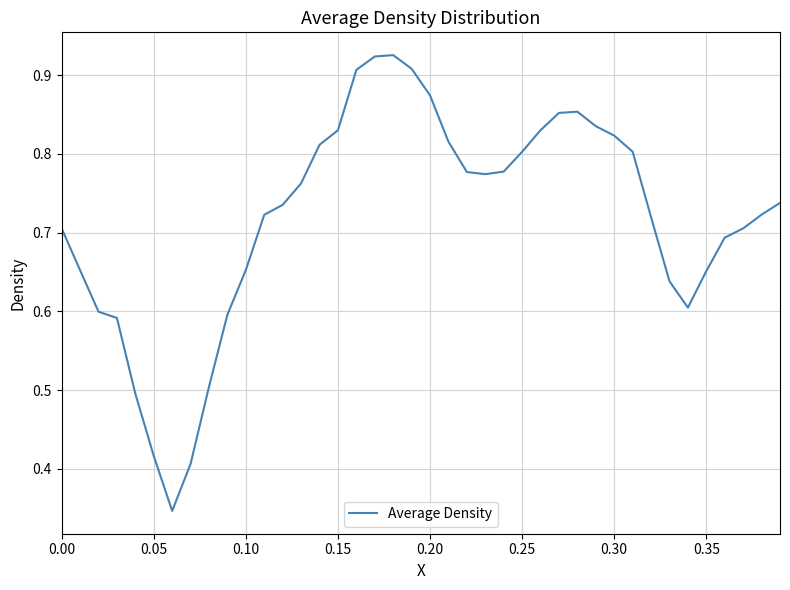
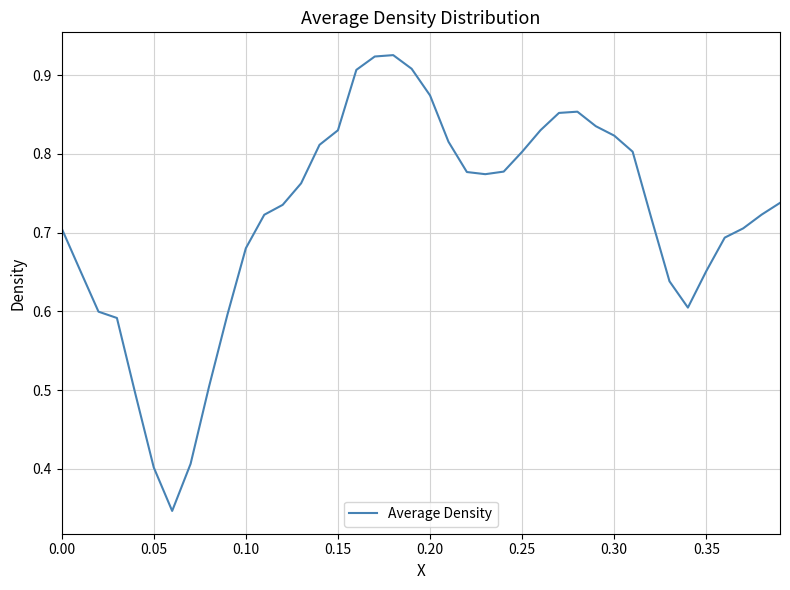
  {
    "0.00": 0.71,
-   "0.05": 0.42,
-   "0.10": 0.65,
+   "0.05": 0.40,
+   "0.10": 0.68,
    "0.15": 0.83,
    "0.20": 0.87,
    "0.25": 0.80,
    "0.30": 0.82,
    "0.35": 0.65
  }
